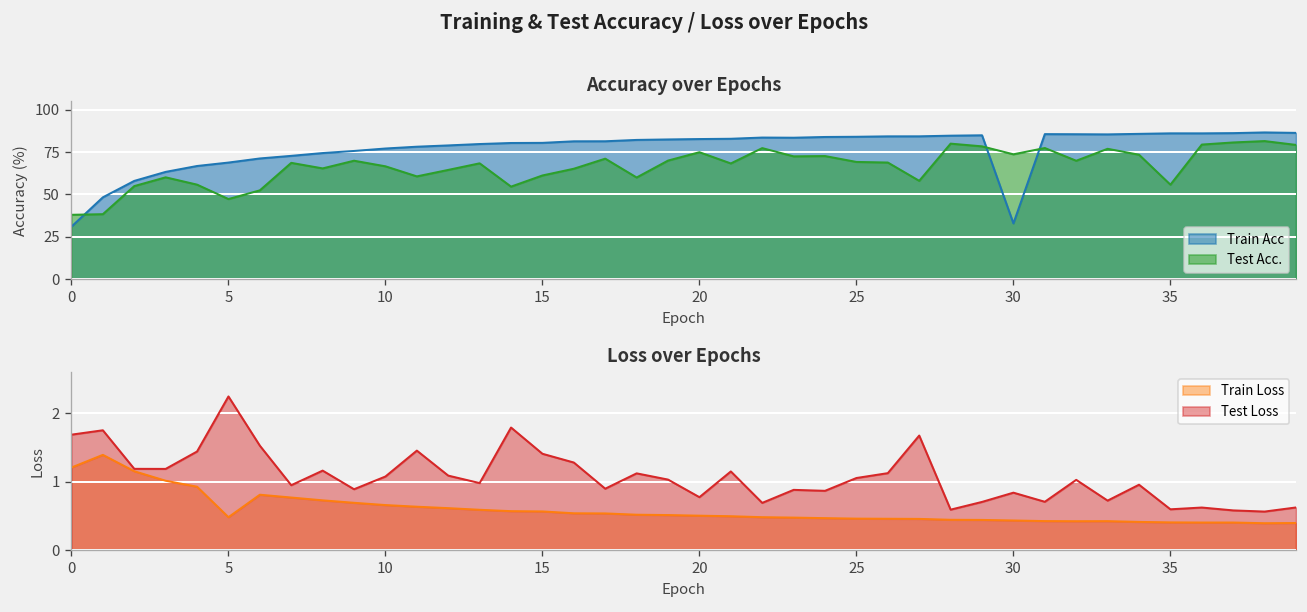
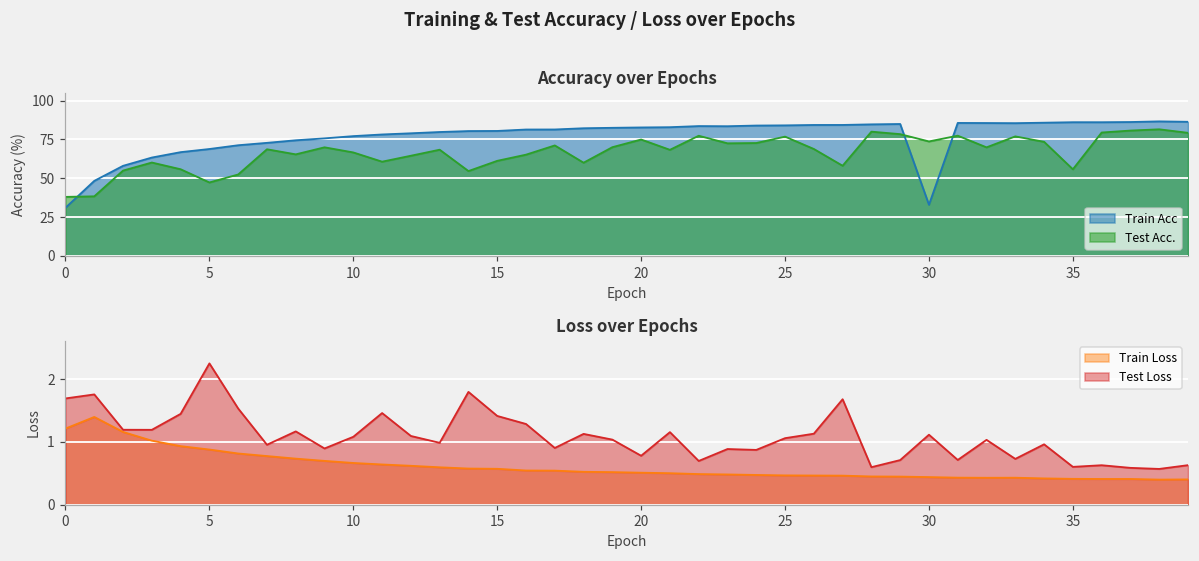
  {
    "Accuracy over Epochs": {
      "Train Acc": {
        "0": 31,
        "5": 69,
        "10": 77,
        "15": 80,
        "20": 83,
        "25": 84,
        "30": 33,
        "35": 86
      },
      "Test Acc.": {
        "0": 38,
        "5": 47,
        "10": 67,
        "15": 61,
        "20": 75,
-       "25": 69,
+       "25": 77,
        "30": 74,
        "35": 56
      }
    },
    "Loss over Epochs": {
      "Train Loss": {
        "0": 1.2,
-       "5": 0.5,
+       "5": 0.9,
        "10": 0.7,
        "15": 0.6,
        "20": 0.5,
        "25": 0.5,
        "30": 0.4,
        "35": 0.4
      },
      "Test Loss": {
        "0": 1.7,
        "5": 2.2,
        "10": 1.1,
        "15": 1.4,
        "20": 0.8,
        "25": 1.1,
-       "30": 0.8,
+       "30": 1.1,
        "35": 0.6
      }
    }
  }
